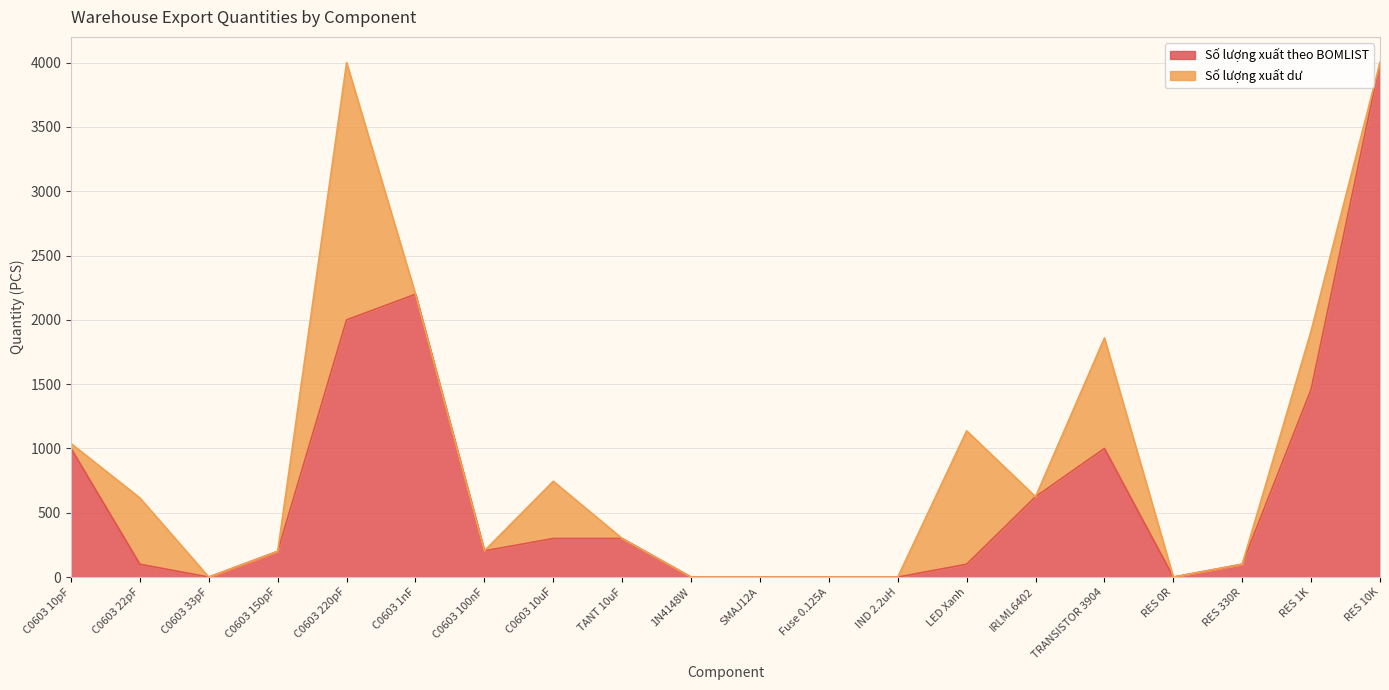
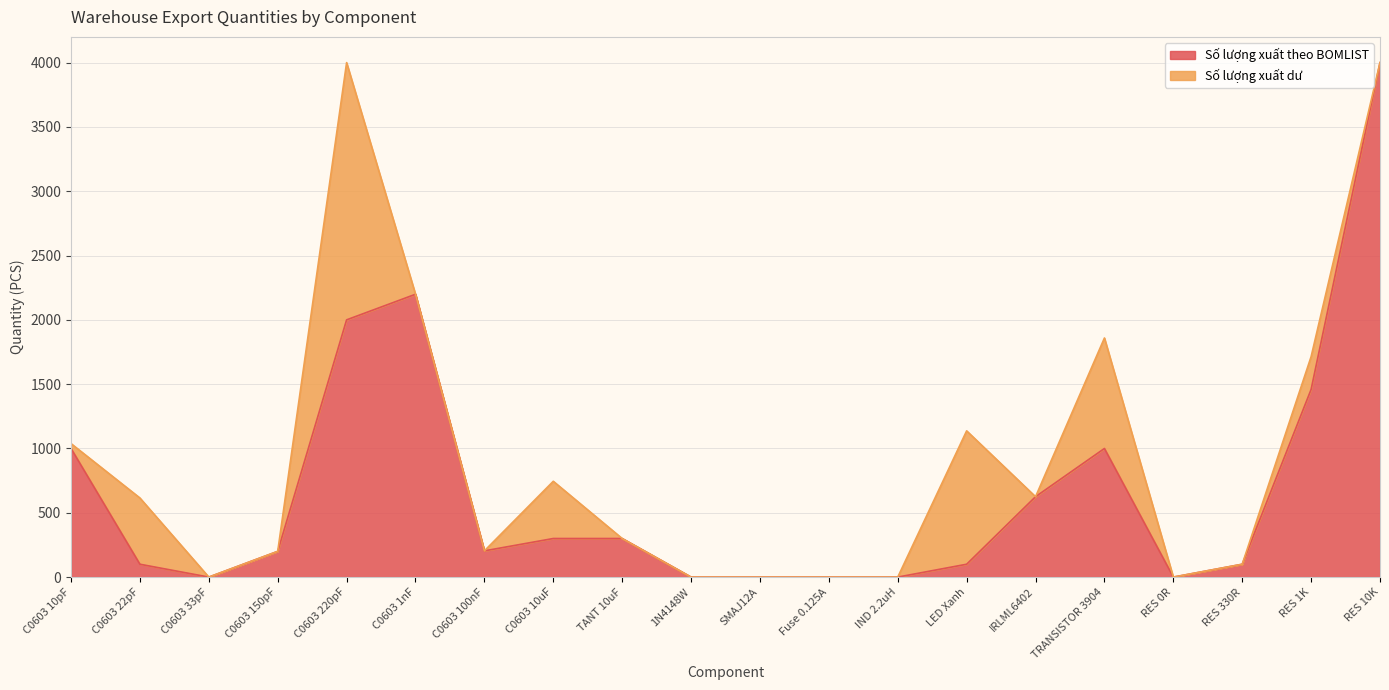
  {
    "Số lượng xuất theo BOMLIST": {
      "C0603 10pF": 1000,
      "C0603 22pF": 100,
      "C0603 220pF": 2000,
      "C0603 10uF": 300,
      "LED Xanh": 100,
      "TRANSISTOR 3904": 1000,
      "RES 1K": 1460
    },
    "Số lượng xuất dư": {
      "C0603 10pF": 40,
      "C0603 22pF": 520,
      "C0603 220pF": 2000,
      "C0603 10uF": 450,
      "LED Xanh": 1040,
      "TRANSISTOR 3904": 860,
-     "RES 1K": 460
+     "RES 1K": 260
    }
  }
